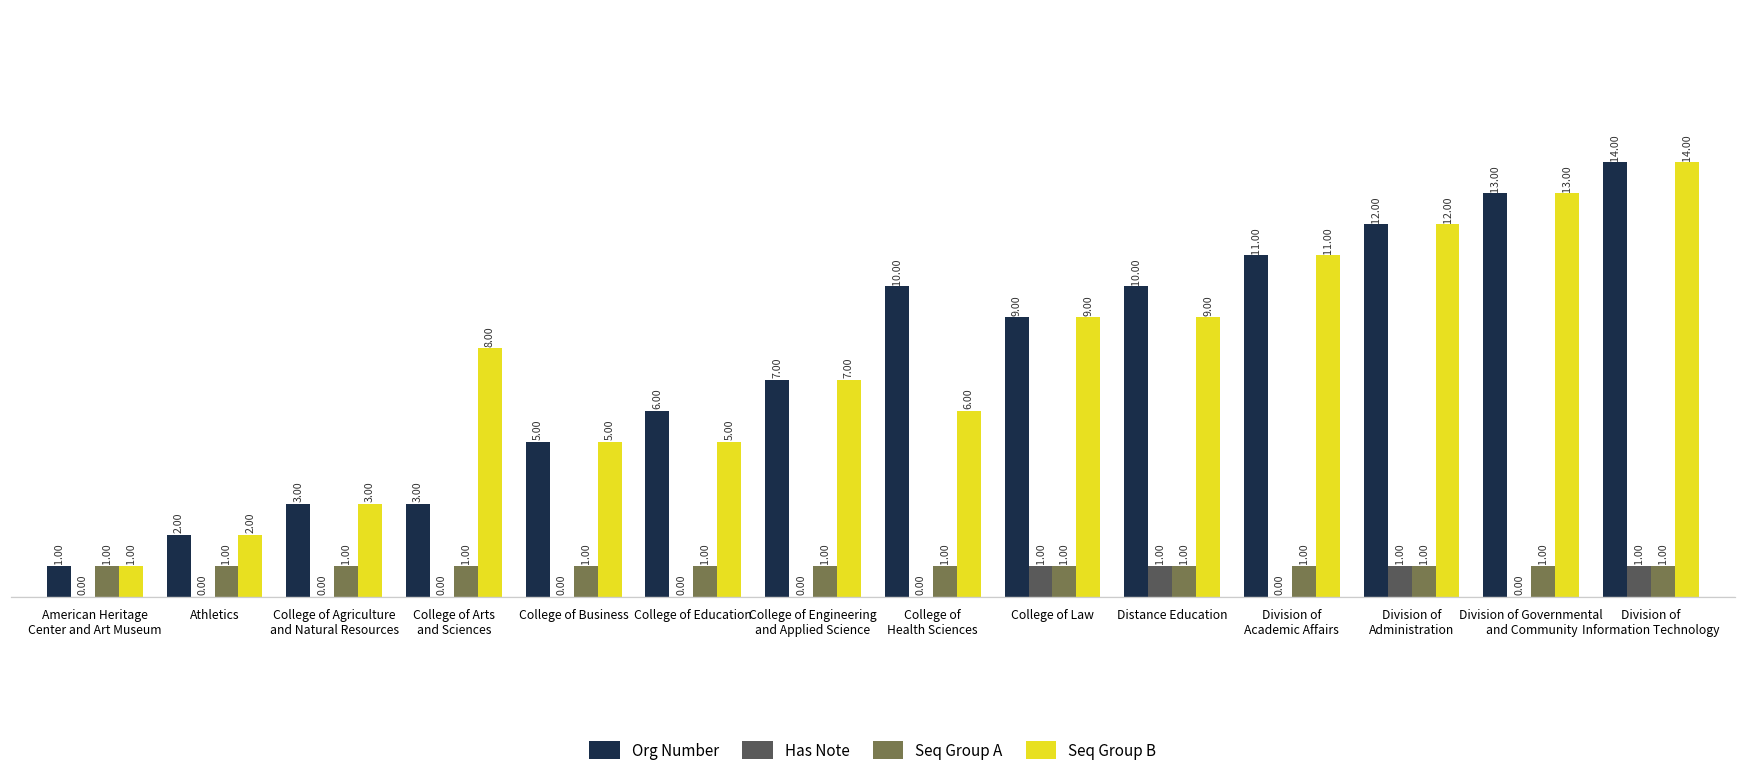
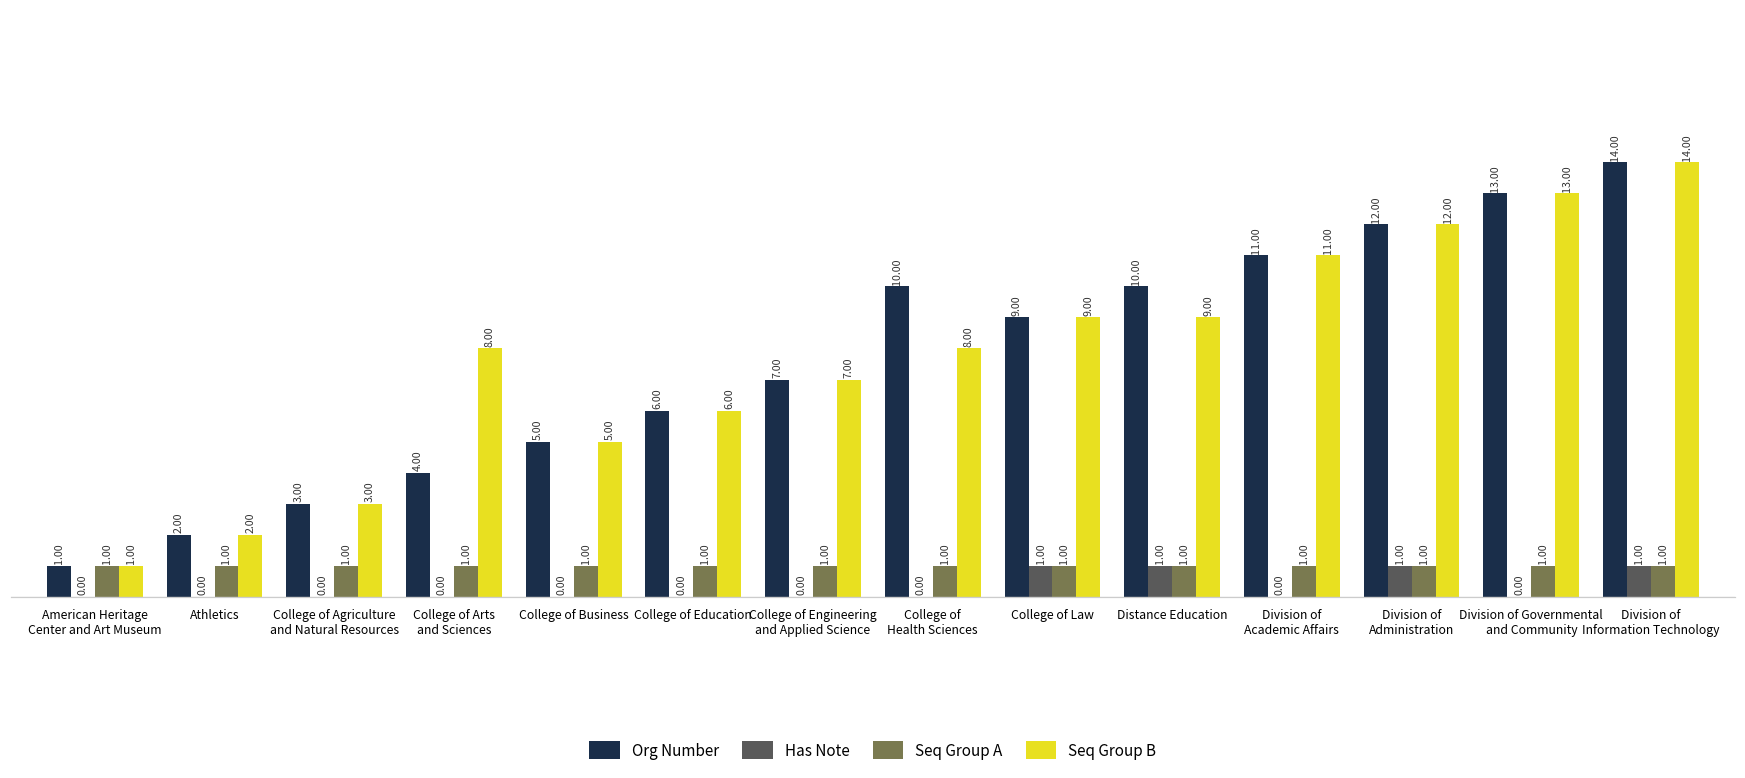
  {
    "Org Number": {
      "American Heritage Center and Art Museum": 1.00,
      "Athletics": 2.00,
      "College of Agriculture and Natural Resources": 3.00,
-     "College of Arts and Sciences": 3.00,
+     "College of Arts and Sciences": 4.00,
      "College of Business": 5.00,
      "College of Education": 6.00,
      "College of Engineering and Applied Science": 7.00,
      "College of Health Sciences": 10.00,
      "College of Law": 9.00,
      "Distance Education": 10.00,
      "Division of Academic Affairs": 11.00,
      "Division of Administration": 12.00,
      "Division of Governmental and Community": 13.00,
      "Division of Information Technology": 14.00
    },
    "Seq Group B": {
      "American Heritage Center and Art Museum": 1.00,
      "Athletics": 2.00,
      "College of Agriculture and Natural Resources": 3.00,
      "College of Arts and Sciences": 8.00,
      "College of Business": 5.00,
-     "College of Education": 5.00,
+     "College of Education": 6.00,
      "College of Engineering and Applied Science": 7.00,
-     "College of Health Sciences": 6.00,
+     "College of Health Sciences": 8.00,
      "College of Law": 9.00,
      "Distance Education": 9.00,
      "Division of Academic Affairs": 11.00,
      "Division of Administration": 12.00,
      "Division of Governmental and Community": 13.00,
      "Division of Information Technology": 14.00
    }
  }
